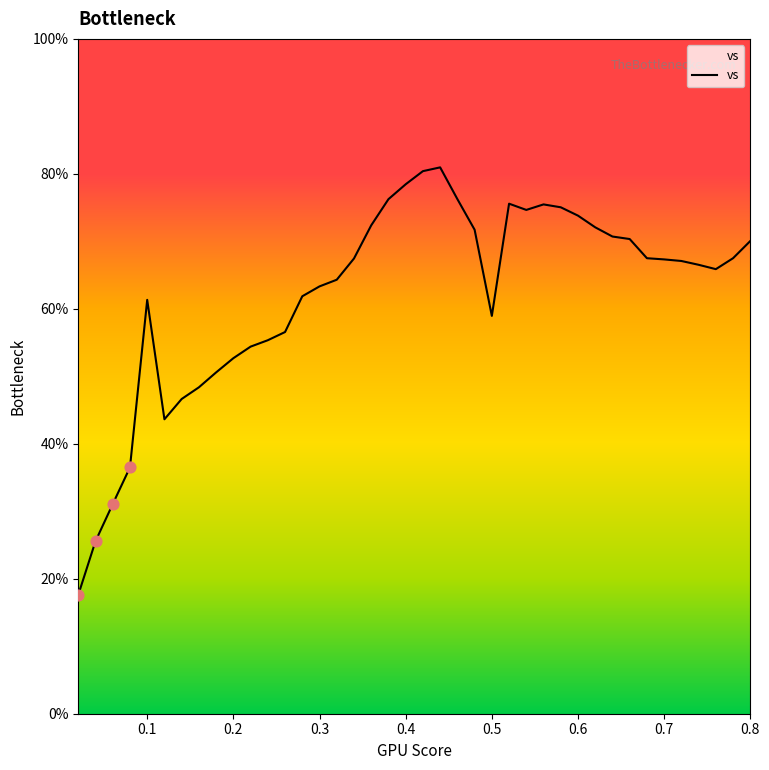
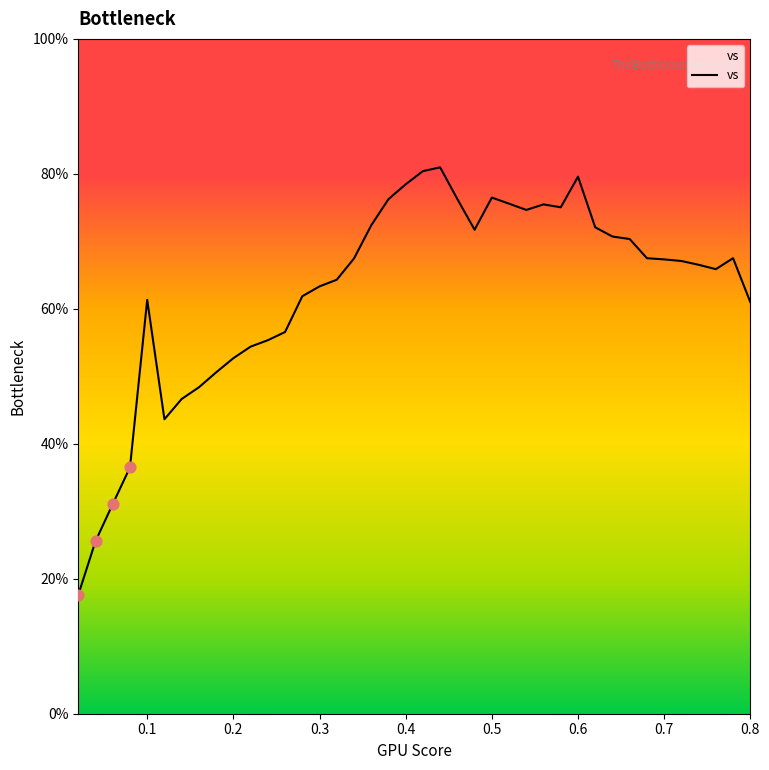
  {
    "vs": {
      "0.1": "61%",
      "0.2": "53%",
      "0.3": "63%",
      "0.4": "78%",
-     "0.5": "59%",
-     "0.6": "74%",
+     "0.5": "76%",
+     "0.6": "80%",
      "0.7": "67%",
-     "0.8": "70%"
+     "0.8": "61%"
    }
  }
